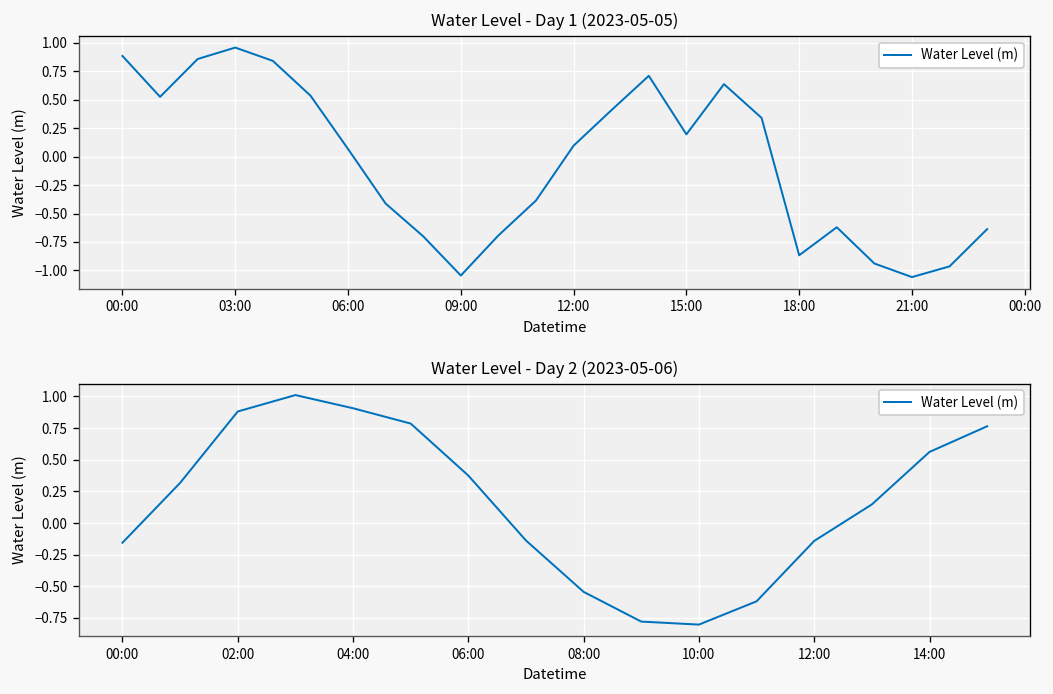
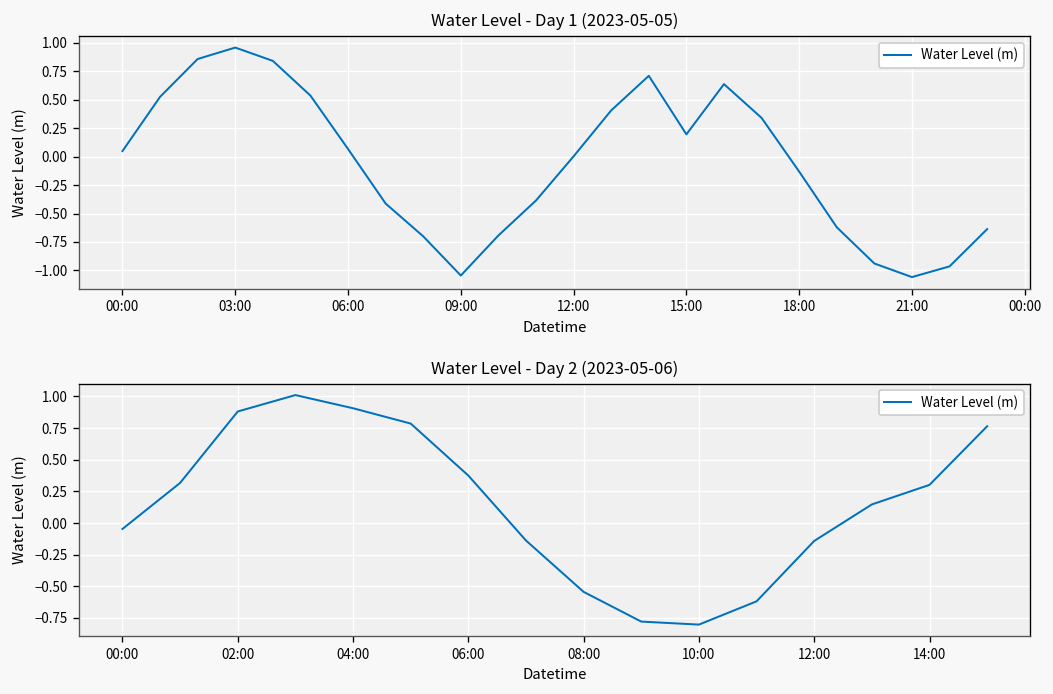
  {
    "Water Level - Day 1 (2023-05-05)": {
-     "00:00": 0.9,
+     "00:00": 0.0,
      "03:00": 1.0,
      "06:00": 0.1,
      "09:00": -1.0,
-     "12:00": 0.1,
+     "12:00": 0.0,
      "15:00": 0.2,
-     "18:00": -0.9,
+     "18:00": -0.1,
      "21:00": -1.1
    },
    "Water Level - Day 2 (2023-05-06)": {
-     "00:00": -0.16,
+     "00:00": -0.05,
      "02:00": 0.88,
      "04:00": 0.91,
      "06:00": 0.37,
      "08:00": -0.54,
      "10:00": -0.80,
      "12:00": -0.14,
-     "14:00": 0.56
+     "14:00": 0.30
    }
  }
